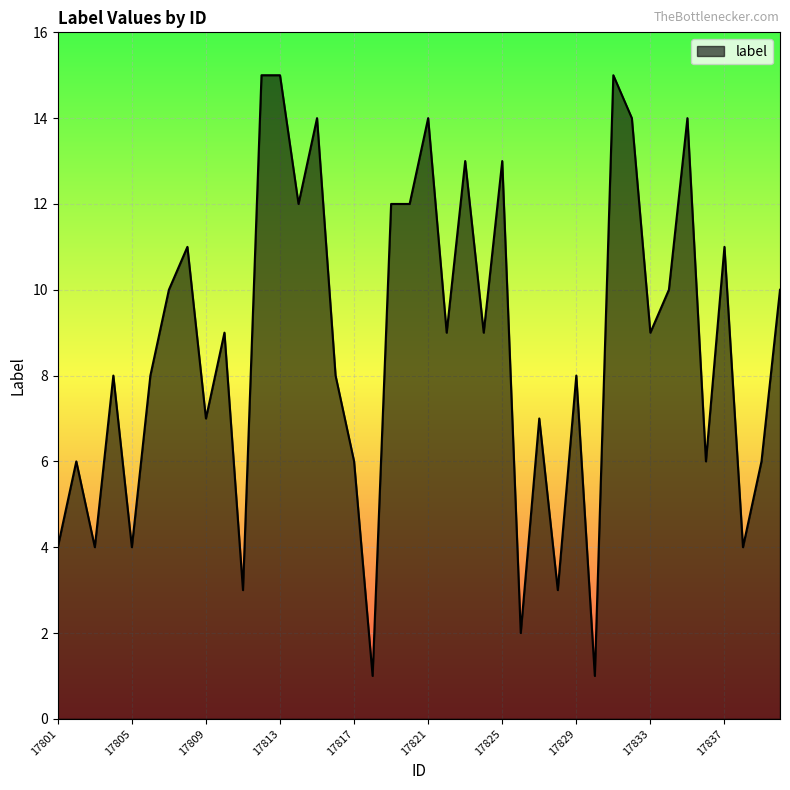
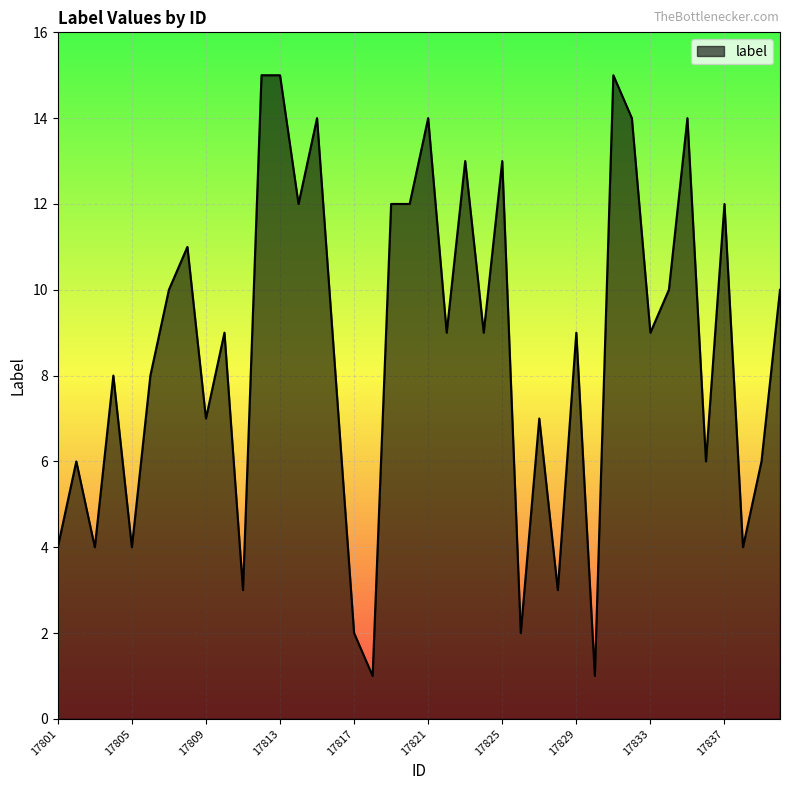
  {
    "17801": 4,
    "17805": 4,
    "17809": 7,
    "17813": 15,
-   "17817": 6,
+   "17817": 2,
    "17821": 14,
    "17825": 13,
-   "17829": 8,
+   "17829": 9,
    "17833": 9,
-   "17837": 11
+   "17837": 12
  }
